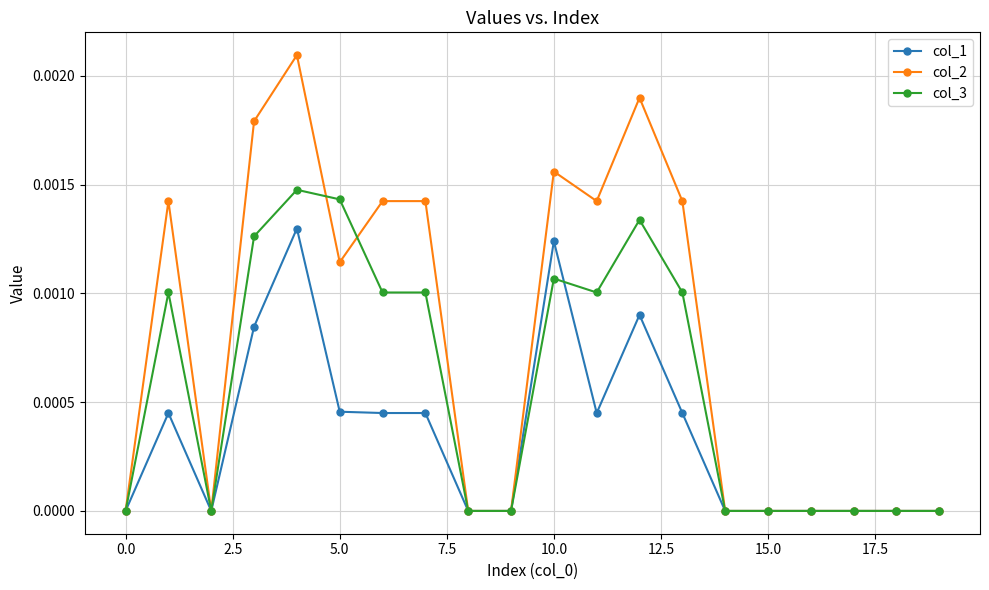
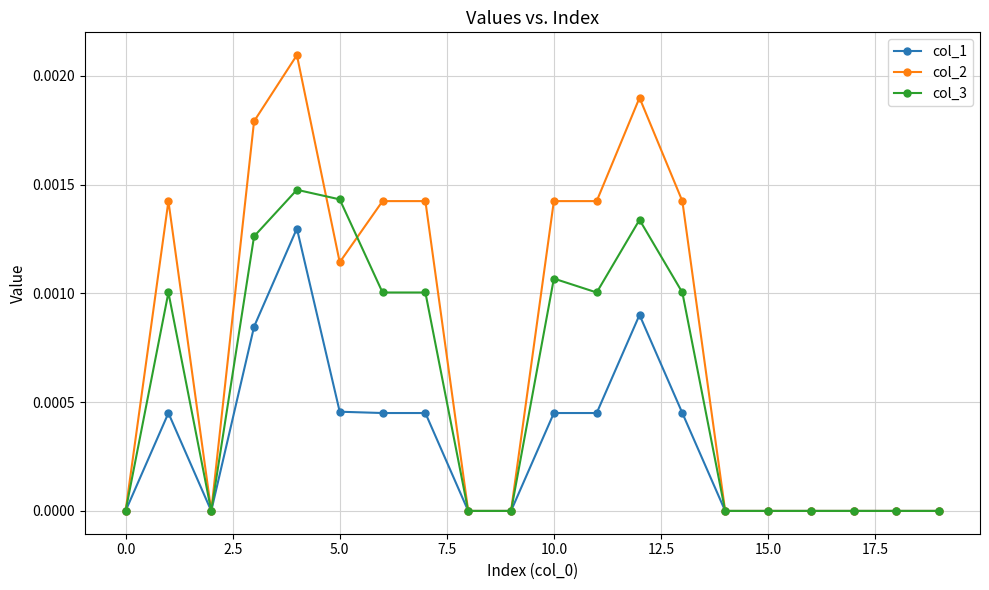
  {
    "col_1": {
      "5.0": 0.00046,
-     "10.0": 0.00124
+     "10.0": 0.00045
    },
    "col_2": {
      "5.0": 0.00114,
-     "10.0": 0.00156
+     "10.0": 0.00142
    },
    "col_3": {
      "5.0": 0.00143,
      "10.0": 0.00107
    }
  }
